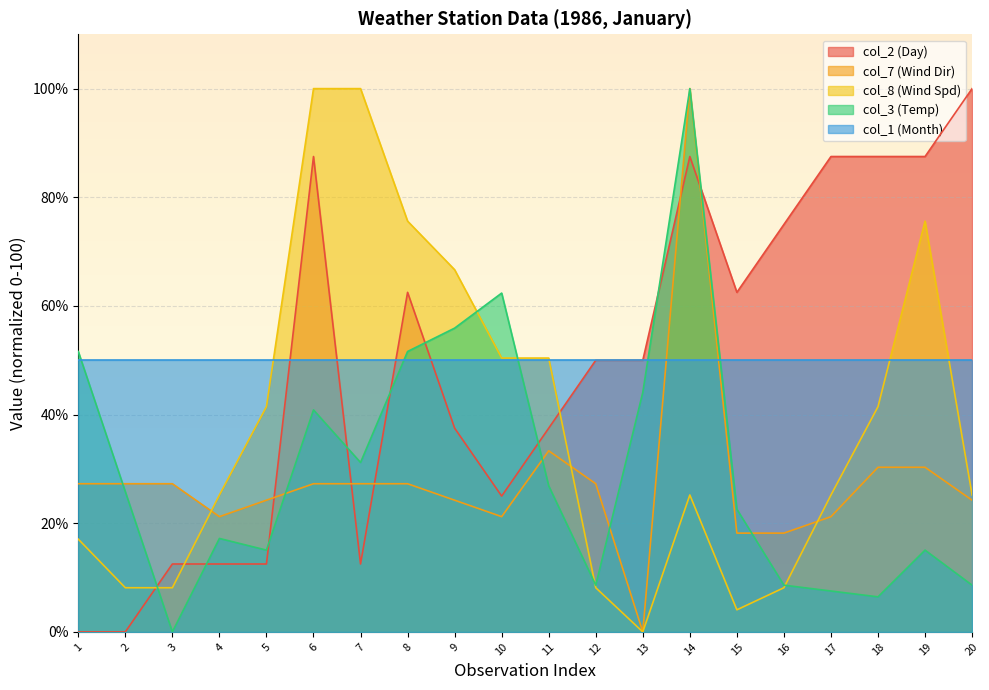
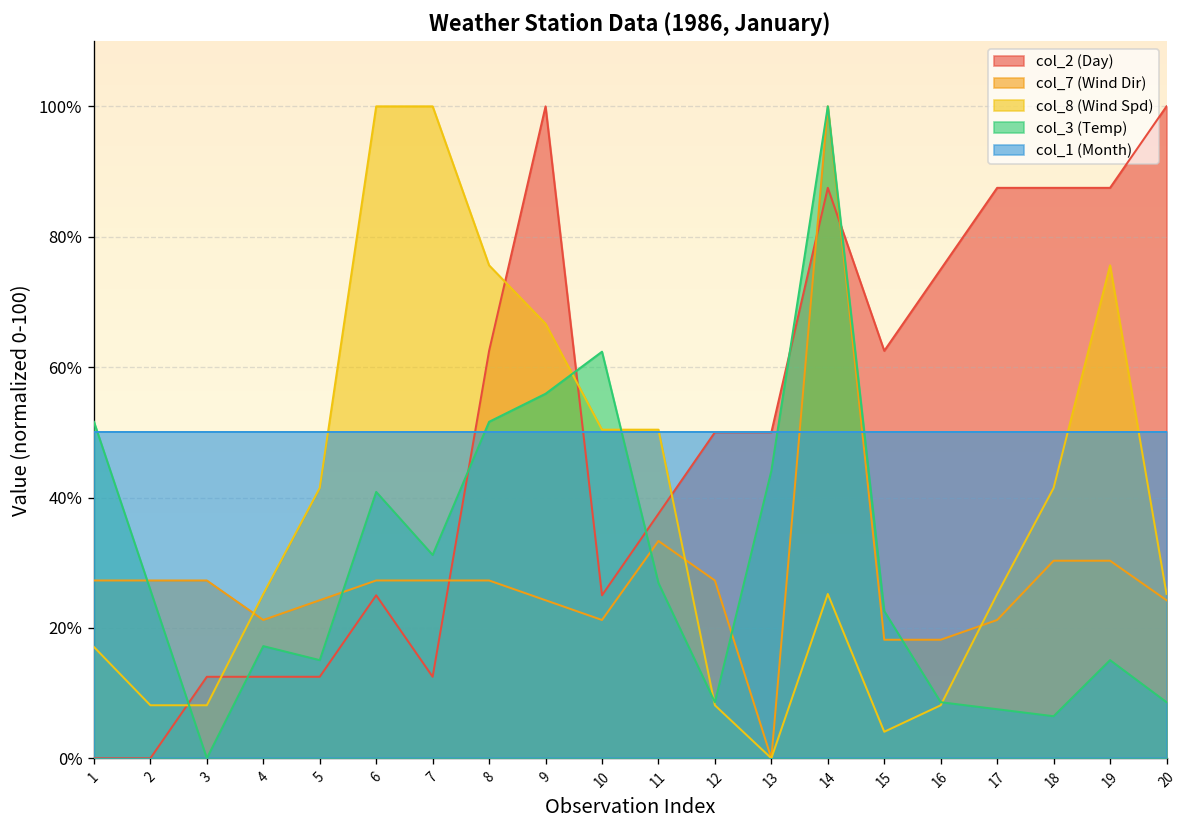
  {
    "col_2 (Day)": {
      "1": "0%",
      "2": "0%",
      "3": "13%",
      "4": "13%",
      "5": "13%",
-     "6": "88%",
+     "6": "25%",
      "7": "13%",
      "8": "63%",
-     "9": "38%",
+     "9": "100%",
      "10": "25%",
      "11": "38%",
      "14": "88%",
      "15": "63%",
      "16": "75%",
      "17": "88%",
      "18": "88%",
      "19": "88%",
      "20": "100%"
    },
    "col_3 (Temp)": {
      "1": "52%",
      "2": "26%",
      "3": "0%",
      "4": "17%",
      "5": "15%",
      "6": "41%",
      "7": "31%",
      "8": "52%",
      "9": "56%",
      "10": "62%",
      "11": "27%",
      "13": "44%",
      "15": "23%",
      "17": "8%",
      "18": "6%",
      "19": "15%",
      "20": "9%"
    },
    "col_1 (Month)": {
      "1": "50%",
      "2": "50%",
      "3": "50%",
      "4": "50%",
      "5": "50%",
      "6": "50%",
      "7": "50%",
      "8": "50%",
      "9": "50%",
      "14": "50%",
      "15": "50%",
      "16": "50%",
      "17": "50%",
      "18": "50%",
      "19": "50%",
      "20": "50%"
    }
  }
